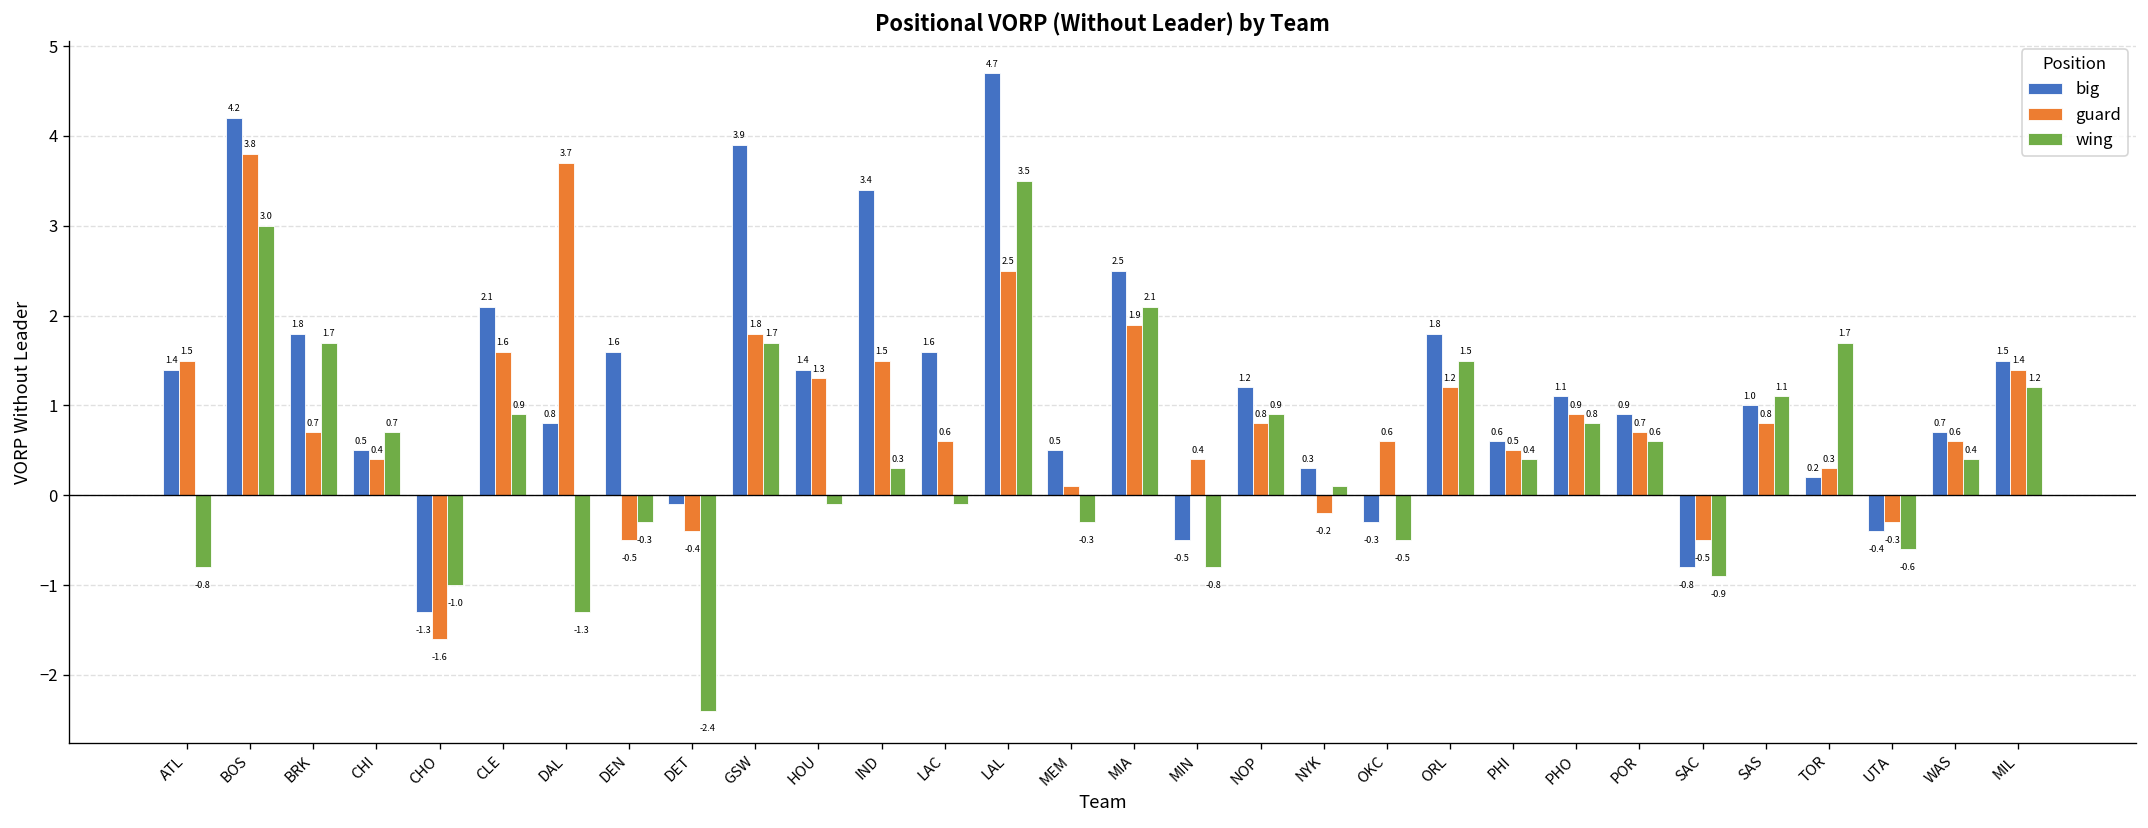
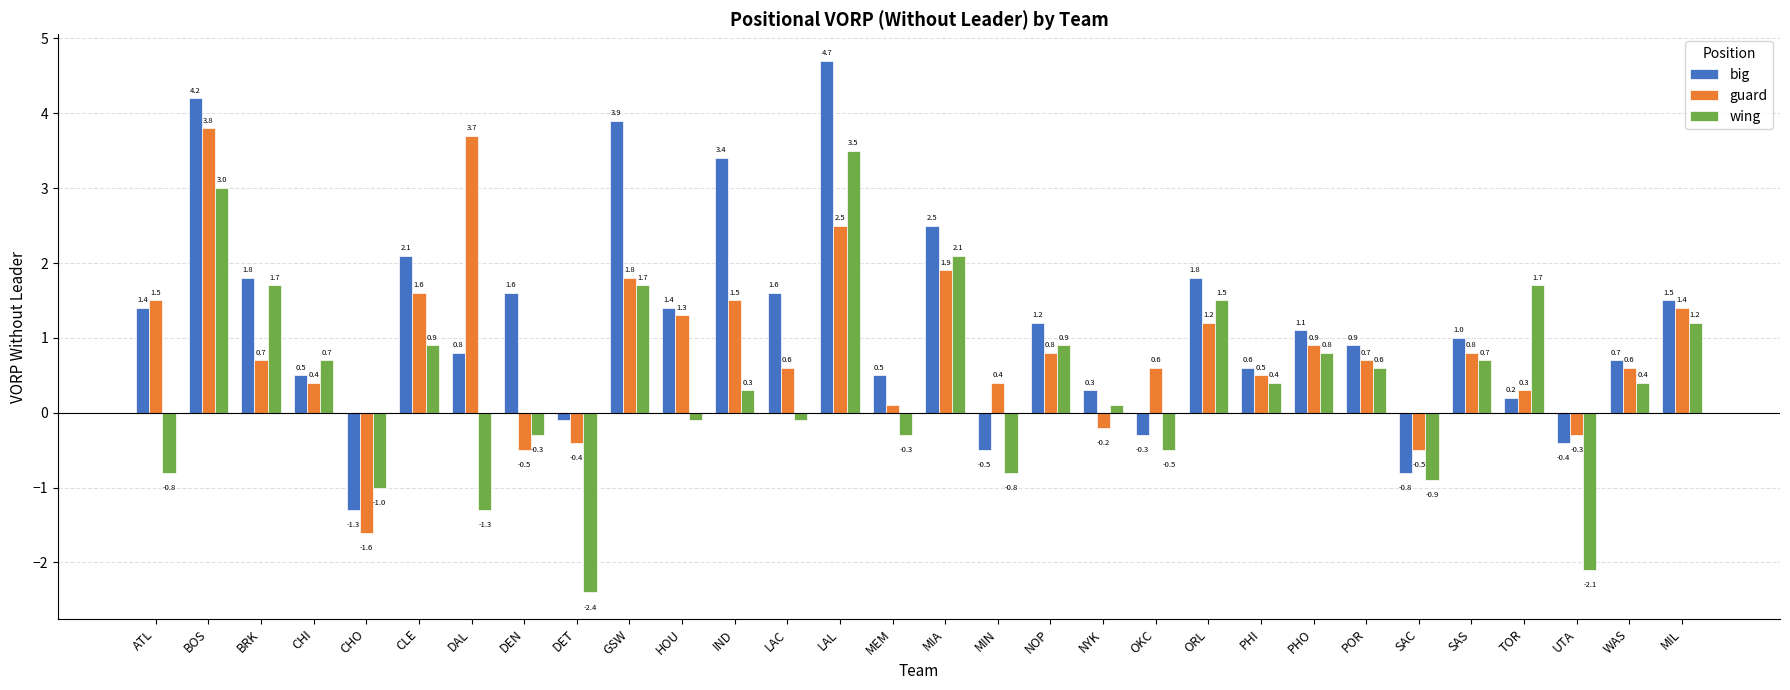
  {
    "big": {
      "ATL": 1.4,
      "BOS": 4.2,
      "BRK": 1.8,
      "CHI": 0.5,
      "CHO": -1.3,
      "CLE": 2.1,
      "DAL": 0.8,
      "DEN": 1.6,
      "GSW": 3.9,
      "HOU": 1.4,
      "IND": 3.4,
      "LAC": 1.6,
      "LAL": 4.7,
      "MEM": 0.5,
      "MIA": 2.5,
      "MIN": -0.5,
      "NOP": 1.2,
      "NYK": 0.3,
      "OKC": -0.3,
      "ORL": 1.8,
      "PHI": 0.6,
      "PHO": 1.1,
      "POR": 0.9,
      "SAC": -0.8,
      "SAS": 1.0,
      "TOR": 0.2,
      "UTA": -0.4,
      "WAS": 0.7,
      "MIL": 1.5
    },
    "guard": {
      "ATL": 1.5,
      "BOS": 3.8,
      "BRK": 0.7,
      "CHI": 0.4,
      "CHO": -1.6,
      "CLE": 1.6,
      "DAL": 3.7,
      "DEN": -0.5,
      "DET": -0.4,
      "GSW": 1.8,
      "HOU": 1.3,
      "IND": 1.5,
      "LAC": 0.6,
      "LAL": 2.5,
      "MIA": 1.9,
      "MIN": 0.4,
      "NOP": 0.8,
      "NYK": -0.2,
      "OKC": 0.6,
      "ORL": 1.2,
      "PHI": 0.5,
      "PHO": 0.9,
      "POR": 0.7,
      "SAC": -0.5,
      "SAS": 0.8,
      "TOR": 0.3,
      "UTA": -0.3,
      "WAS": 0.6,
      "MIL": 1.4
    },
    "wing": {
      "ATL": -0.8,
      "BOS": 3.0,
      "BRK": 1.7,
      "CHI": 0.7,
      "CHO": -1.0,
      "CLE": 0.9,
      "DAL": -1.3,
      "DEN": -0.3,
      "DET": -2.4,
      "GSW": 1.7,
      "IND": 0.3,
      "LAL": 3.5,
      "MEM": -0.3,
      "MIA": 2.1,
      "MIN": -0.8,
      "NOP": 0.9,
      "OKC": -0.5,
      "ORL": 1.5,
      "PHI": 0.4,
      "PHO": 0.8,
      "POR": 0.6,
      "SAC": -0.9,
-     "SAS": 1.1,
+     "SAS": 0.7,
      "TOR": 1.7,
-     "UTA": -0.6,
+     "UTA": -2.1,
      "WAS": 0.4,
      "MIL": 1.2
    }
  }
